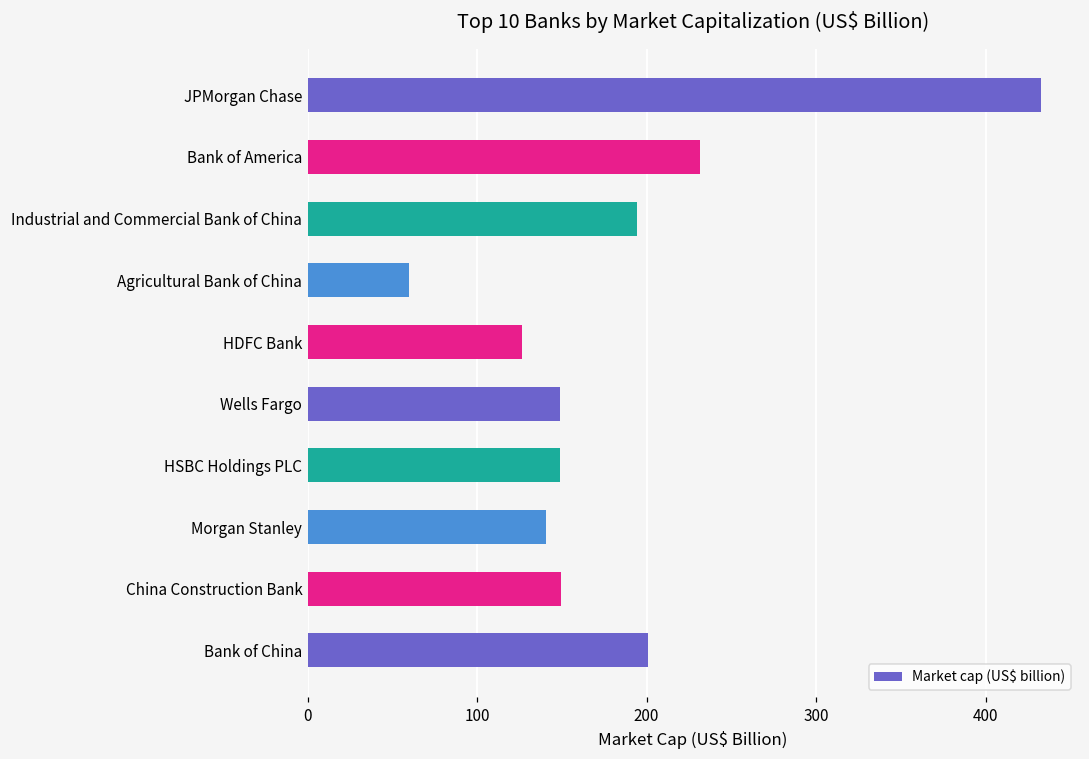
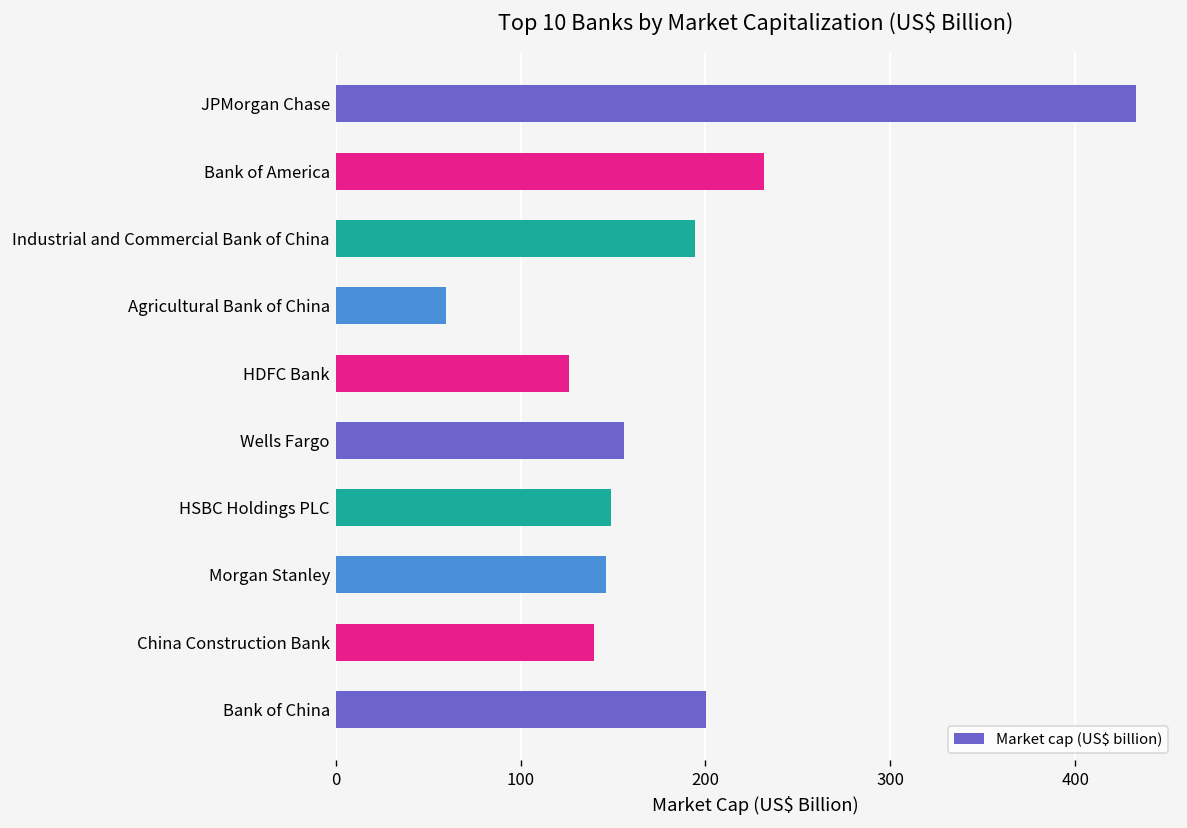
  {
    "JPMorgan Chase": 433,
    "Bank of America": 232,
    "Industrial and Commercial Bank of China": 195,
    "Agricultural Bank of China": 60,
    "HDFC Bank": 126,
-   "Wells Fargo": 149,
+   "Wells Fargo": 156,
    "HSBC Holdings PLC": 149,
-   "Morgan Stanley": 141,
-   "China Construction Bank": 149,
+   "Morgan Stanley": 146,
+   "China Construction Bank": 140,
    "Bank of China": 201
  }
